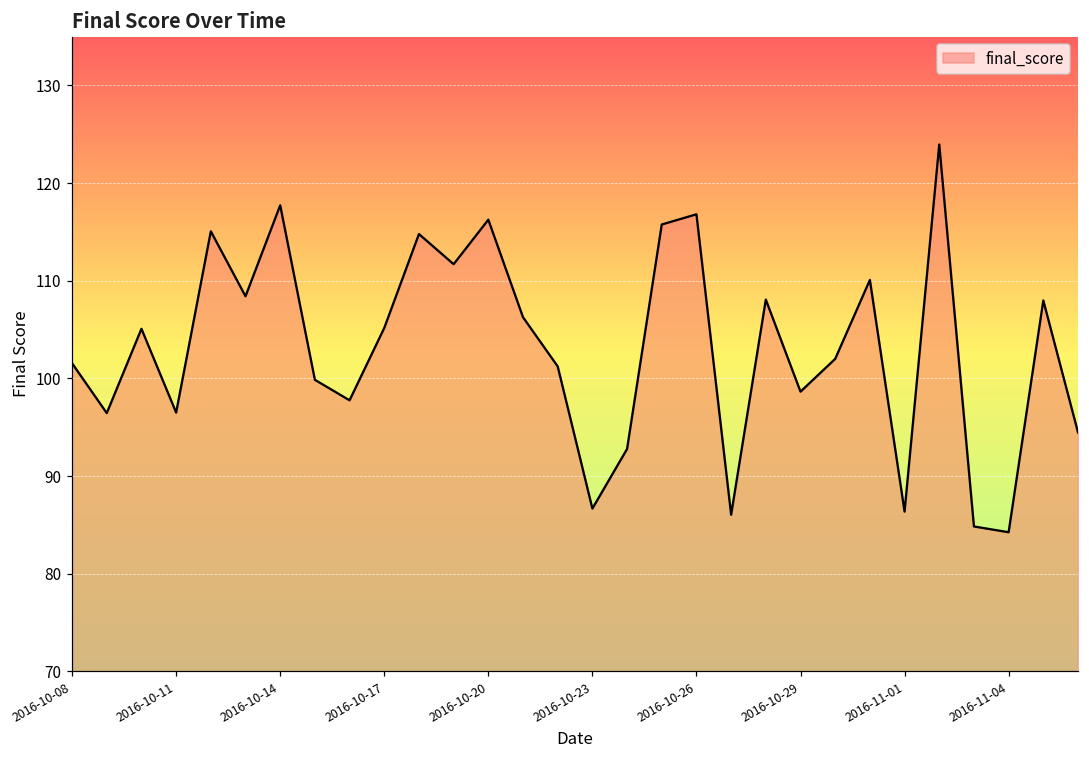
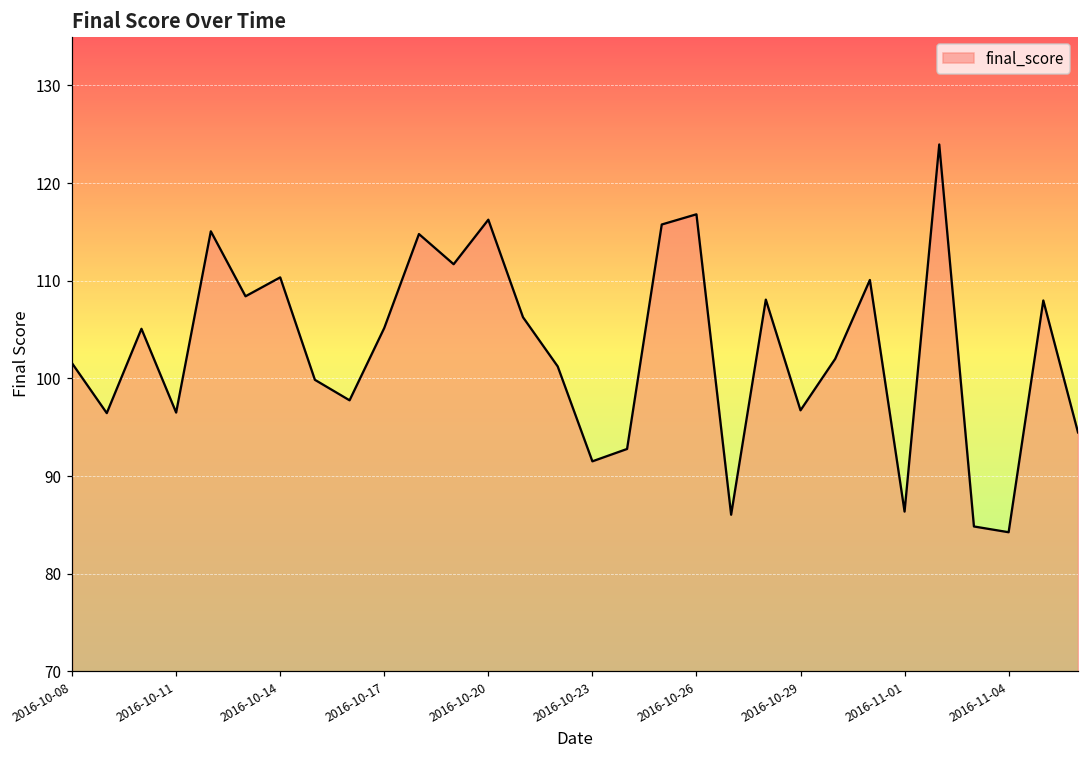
  {
    "2016-10-08": 102,
    "2016-10-11": 97,
-   "2016-10-14": 118,
+   "2016-10-14": 110,
    "2016-10-17": 105,
    "2016-10-20": 116,
-   "2016-10-23": 87,
+   "2016-10-23": 92,
    "2016-10-26": 117,
-   "2016-10-29": 99,
+   "2016-10-29": 97,
    "2016-11-01": 86,
    "2016-11-04": 84
  }
